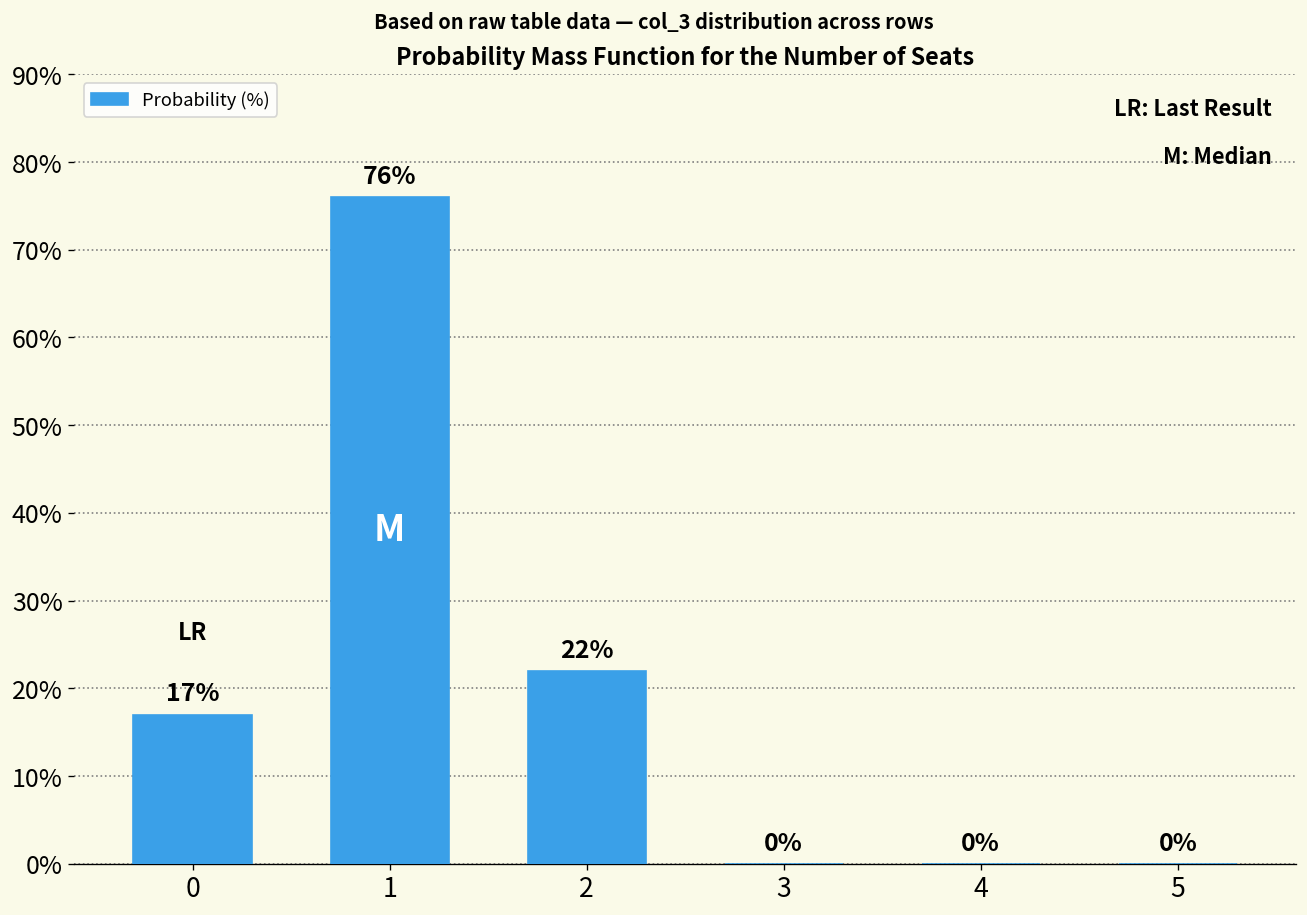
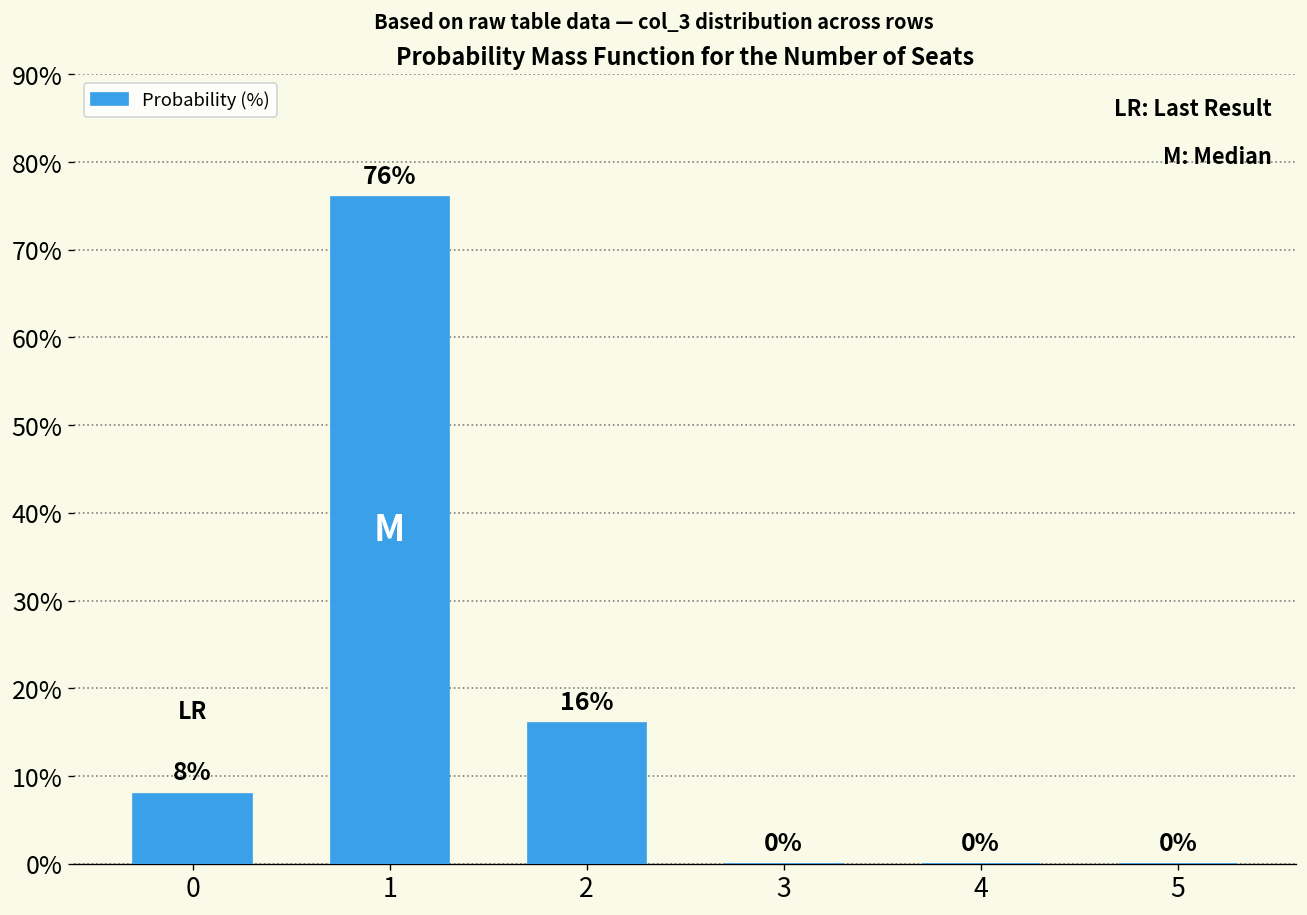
  {
-   "0": "17%",
+   "0": "8%",
    "1": "76%",
-   "2": "22%",
+   "2": "16%",
    "3": "0%",
    "4": "0%",
    "5": "0%"
  }
